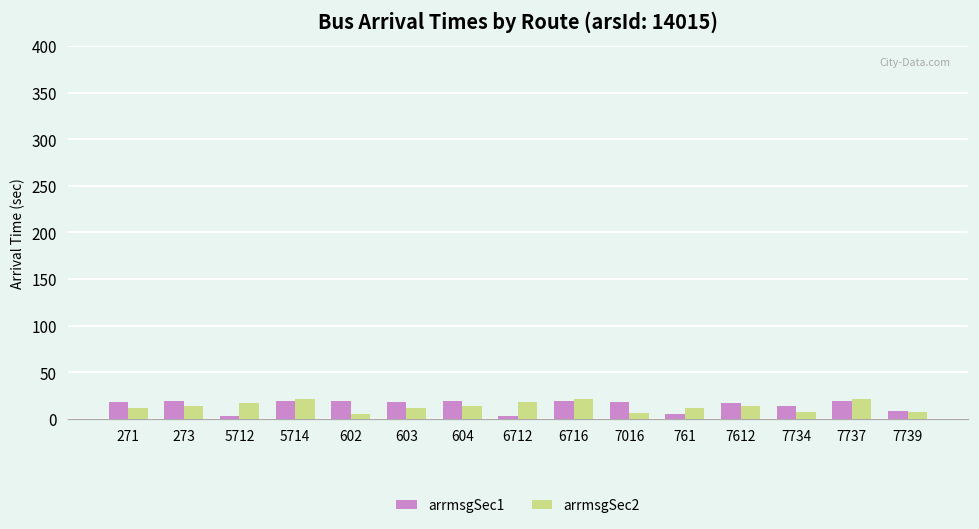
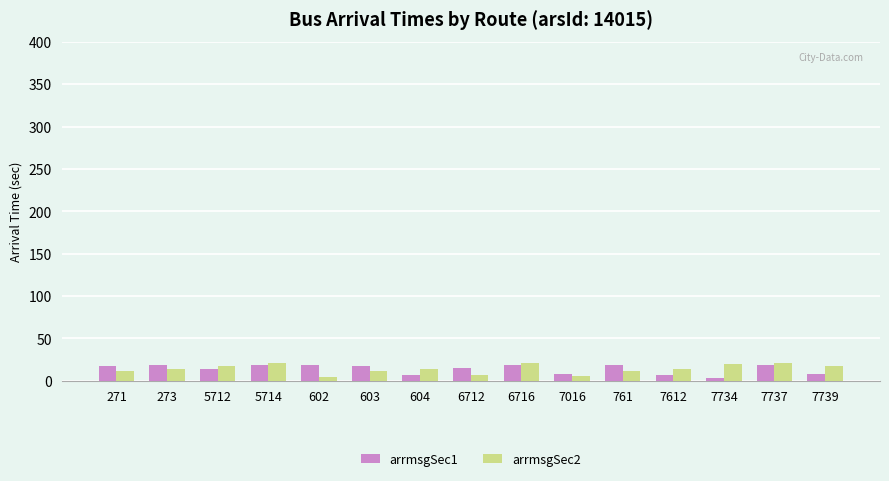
  {
    "arrmsgSec1": {
      "271": 20,
      "273": 20,
-     "5712": 0,
+     "5712": 10,
      "5714": 20,
      "602": 20,
      "603": 20,
-     "604": 20,
-     "6712": 0,
+     "604": 10,
+     "6712": 20,
      "6716": 20,
-     "7016": 20,
-     "761": 10,
-     "7612": 20,
-     "7734": 10,
+     "7016": 10,
+     "761": 20,
+     "7612": 10,
+     "7734": 0,
      "7737": 20,
      "7739": 10
    },
    "arrmsgSec2": {
      "271": 10,
      "273": 10,
      "5712": 20,
      "5714": 20,
      "602": 10,
      "603": 10,
      "604": 10,
-     "6712": 20,
+     "6712": 10,
      "6716": 20,
      "7016": 10,
      "761": 10,
      "7612": 10,
-     "7734": 10,
+     "7734": 20,
      "7737": 20,
-     "7739": 10
+     "7739": 20
    }
  }
